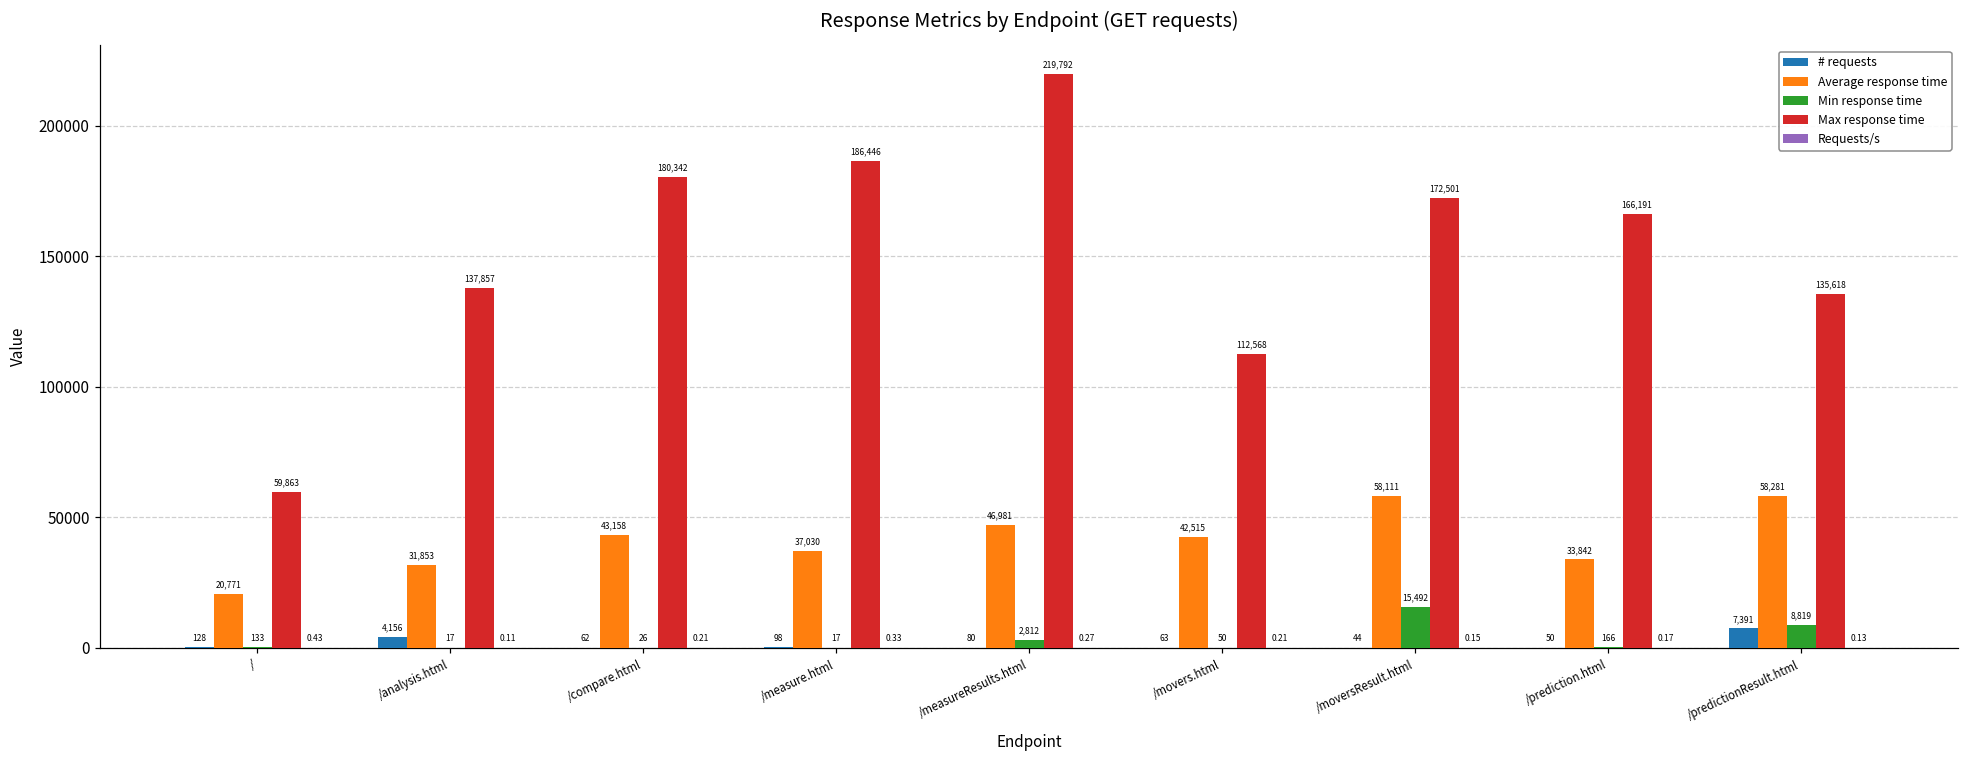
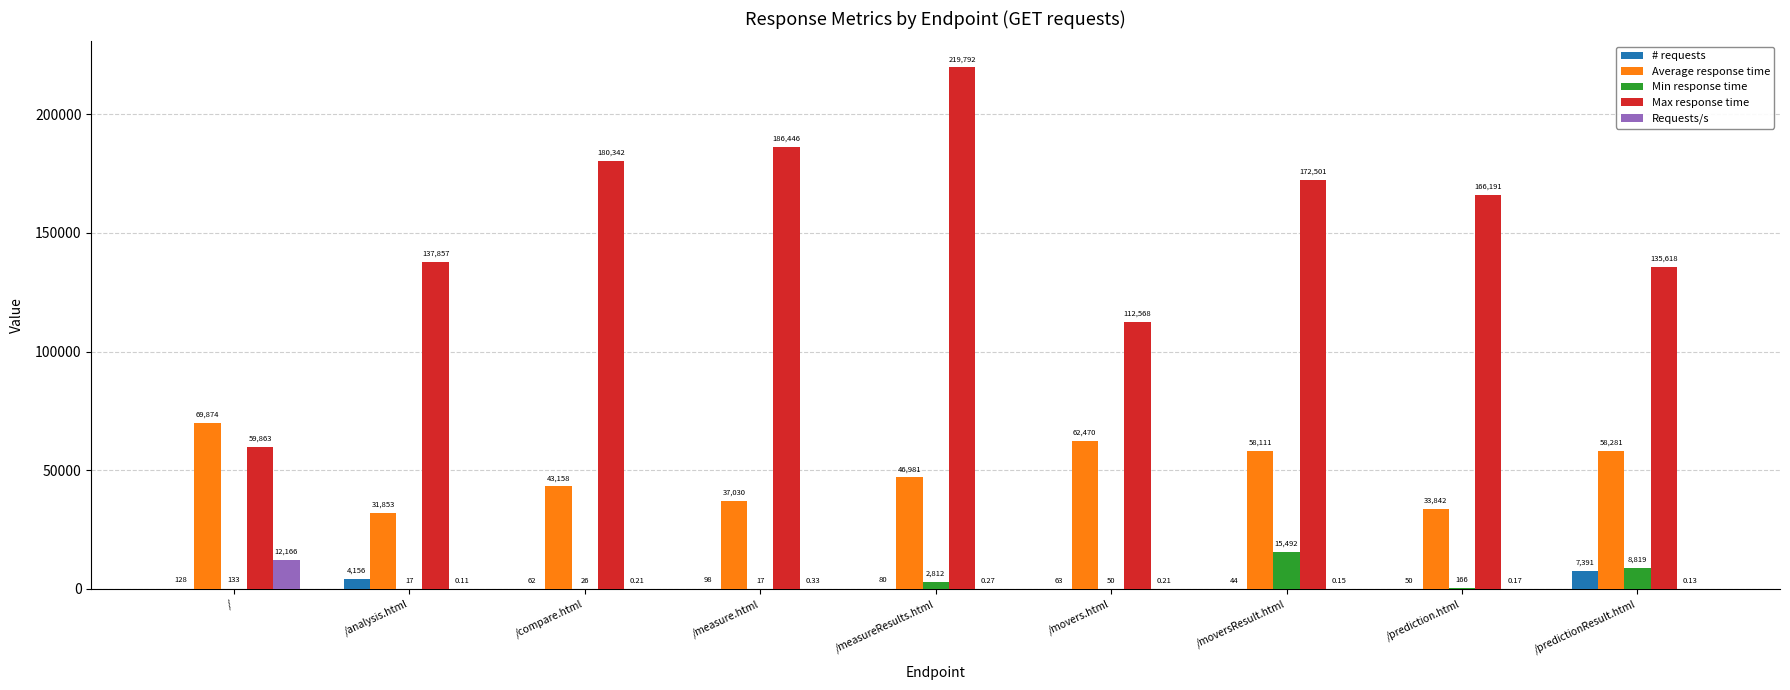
  {
    "# requests": {
      "/": "128",
      "/analysis.html": "4,156",
      "/compare.html": "62",
      "/measure.html": "98",
      "/measureResults.html": "80",
      "/movers.html": "63",
      "/moversResult.html": "44",
      "/prediction.html": "50",
      "/predictionResult.html": "7,391"
    },
    "Average response time": {
-     "/": "20,771",
+     "/": "69,874",
      "/analysis.html": "31,853",
      "/compare.html": "43,158",
      "/measure.html": "37,030",
      "/measureResults.html": "46,981",
-     "/movers.html": "42,515",
+     "/movers.html": "62,470",
      "/moversResult.html": "58,111",
      "/prediction.html": "33,842",
      "/predictionResult.html": "58,281"
    },
    "Min response time": {
      "/": "133",
      "/analysis.html": "17",
      "/compare.html": "26",
      "/measure.html": "17",
      "/measureResults.html": "2,812",
      "/movers.html": "50",
      "/moversResult.html": "15,492",
      "/prediction.html": "166",
      "/predictionResult.html": "8,819"
    },
    "Max response time": {
      "/": "59,863",
      "/analysis.html": "137,857",
      "/compare.html": "180,342",
      "/measure.html": "186,446",
      "/measureResults.html": "219,792",
      "/movers.html": "112,568",
      "/moversResult.html": "172,501",
      "/prediction.html": "166,191",
      "/predictionResult.html": "135,618"
    },
    "Requests/s": {
-     "/": "0.43",
+     "/": "12,166",
      "/analysis.html": "0.11",
      "/compare.html": "0.21",
      "/measure.html": "0.33",
      "/measureResults.html": "0.27",
      "/movers.html": "0.21",
      "/moversResult.html": "0.15",
      "/prediction.html": "0.17",
      "/predictionResult.html": "0.13"
    }
  }
